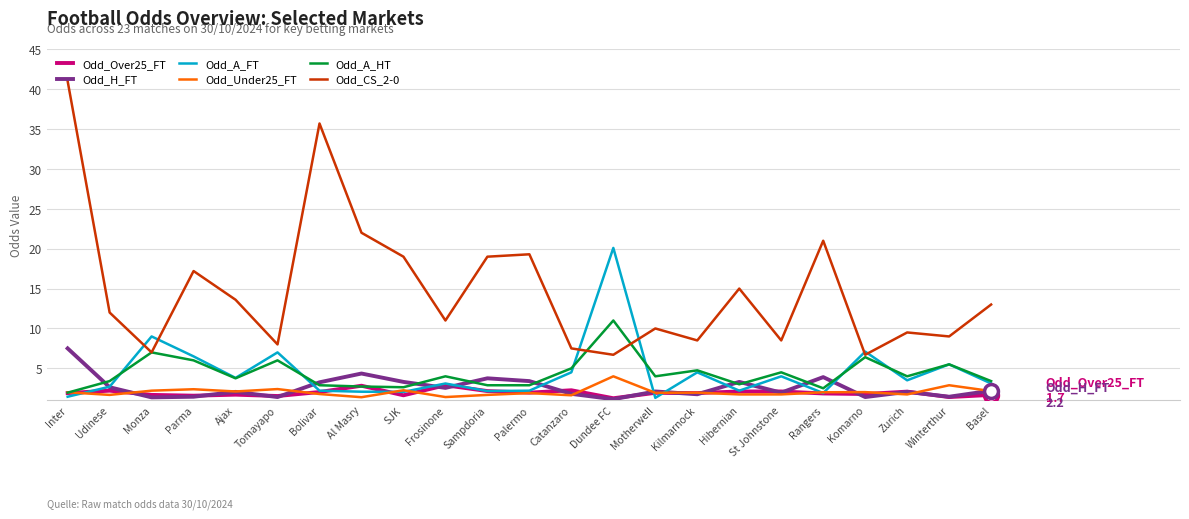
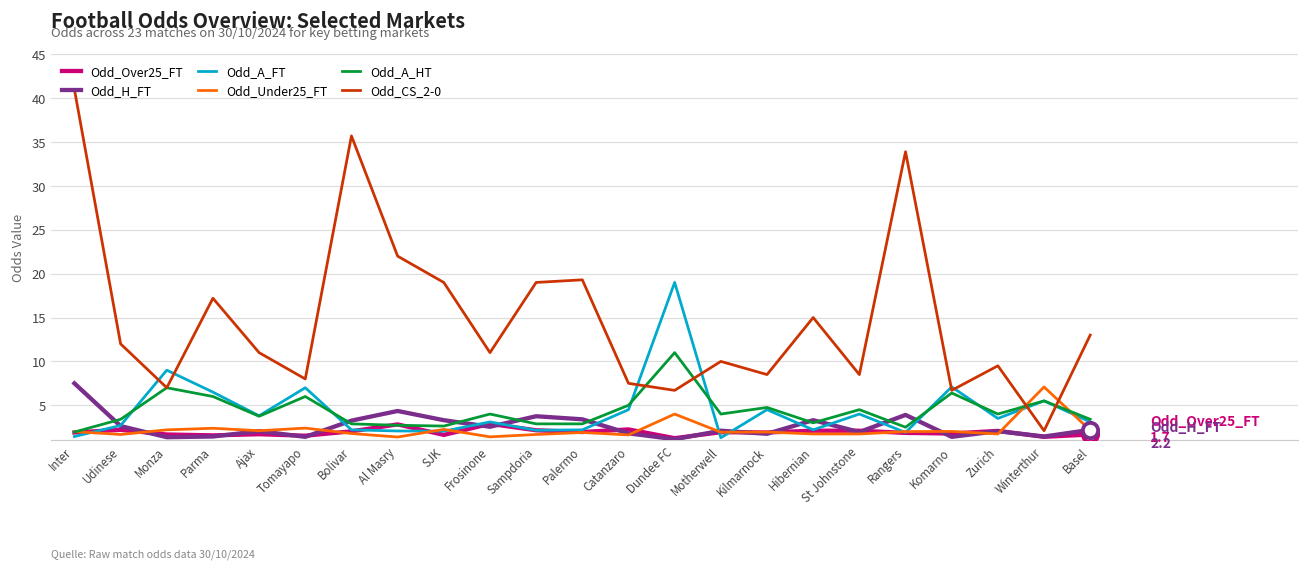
  {
    "Odd_A_FT": {
      "Inter": 1,
      "Monza": 9,
      "Parma": 7,
      "Tomayapo": 7,
      "Al Masry": 2,
      "Catanzaro": 5,
-     "Dundee FC": 20,
+     "Dundee FC": 19,
      "Motherwell": 1,
      "St Johnstone": 4,
      "Komarno": 7,
      "Zurich": 4
    },
    "Odd_Under25_FT": {
      "Udinese": 2,
      "Monza": 2,
      "Parma": 2,
      "Tomayapo": 2,
      "Al Masry": 1,
      "Frosinone": 1,
      "Sampdoria": 2,
      "Dundee FC": 4,
      "Hibernian": 2,
      "Zurich": 2,
-     "Winterthur": 3
+     "Winterthur": 7
    },
    "Odd_A_HT": {
      "Udinese": 3,
      "Parma": 6,
      "Tomayapo": 6,
      "Bolivar": 3,
      "SJK": 3,
      "Frosinone": 4,
      "Sampdoria": 3,
      "Palermo": 3,
      "Catanzaro": 5,
      "Dundee FC": 11,
      "Motherwell": 4,
      "St Johnstone": 5,
      "Rangers": 3,
      "Zurich": 4
    },
    "Odd_CS_2-0": {
      "Inter": 41,
      "Udinese": 12,
      "Parma": 17,
-     "Ajax": 14,
+     "Ajax": 11,
      "Tomayapo": 8,
      "Bolivar": 36,
      "Al Masry": 22,
      "SJK": 19,
      "Frosinone": 11,
      "Sampdoria": 19,
      "Palermo": 19,
      "Catanzaro": 8,
      "Dundee FC": 7,
      "Motherwell": 10,
      "Kilmarnock": 9,
      "Hibernian": 15,
      "St Johnstone": 9,
-     "Rangers": 21,
+     "Rangers": 34,
      "Zurich": 10,
-     "Winterthur": 9,
+     "Winterthur": 2,
      "Basel": 13
    }
  }
